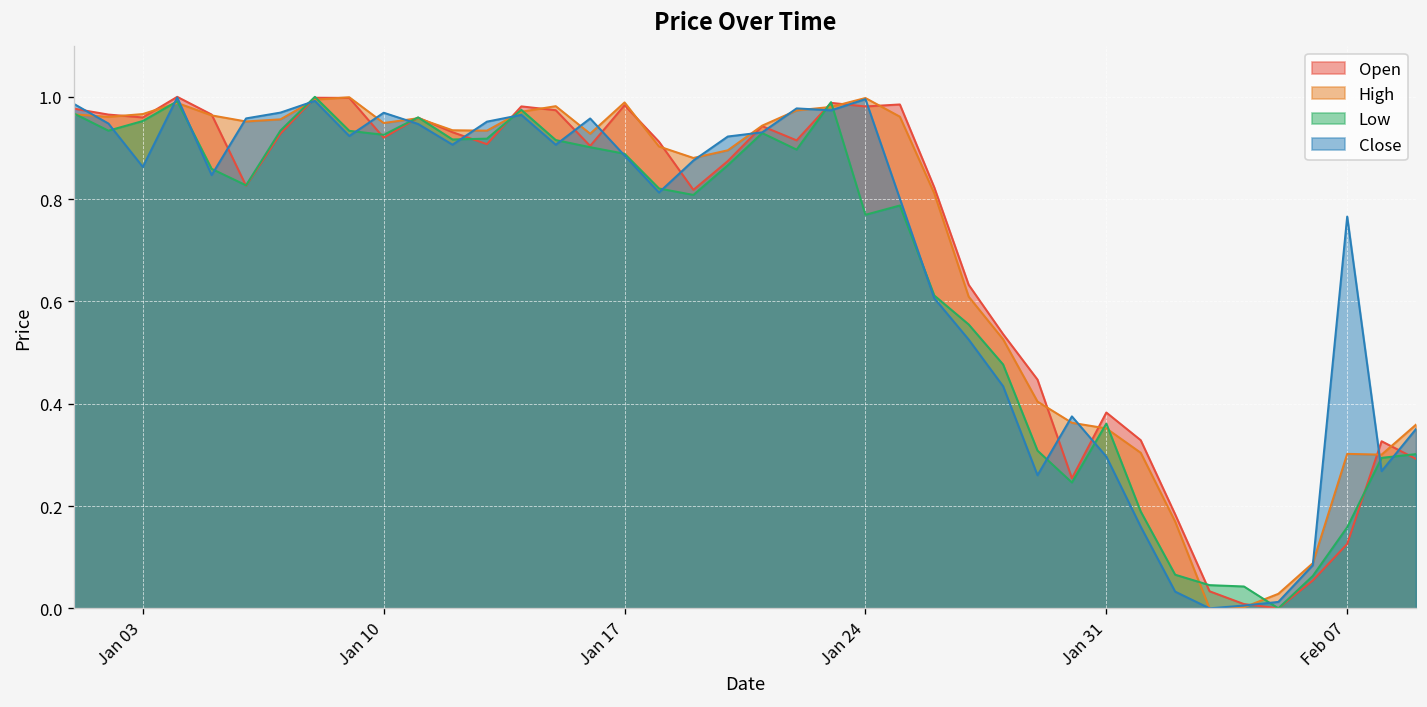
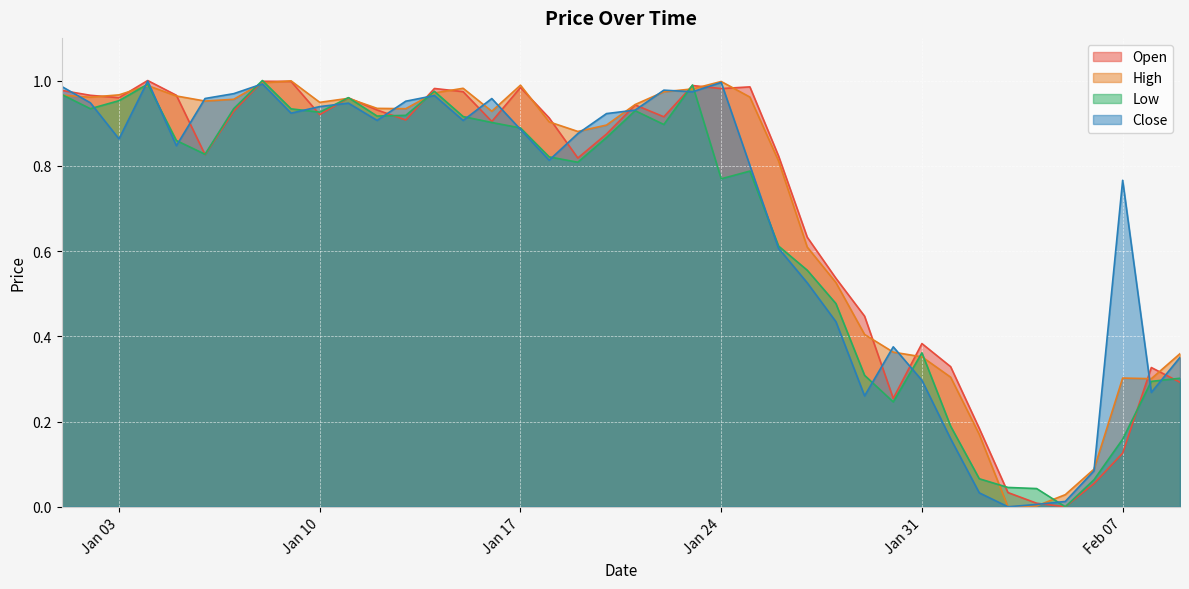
  {
    "Low": {
      "Jan 03": 0.95,
      "Jan 24": 0.77,
      "Jan 31": 0.36,
      "Feb 07": 0.16
    },
    "Close": {
      "Jan 03": 0.86,
-     "Jan 10": 0.97,
+     "Jan 10": 0.94,
      "Jan 31": 0.30,
      "Feb 07": 0.77
    }
  }
